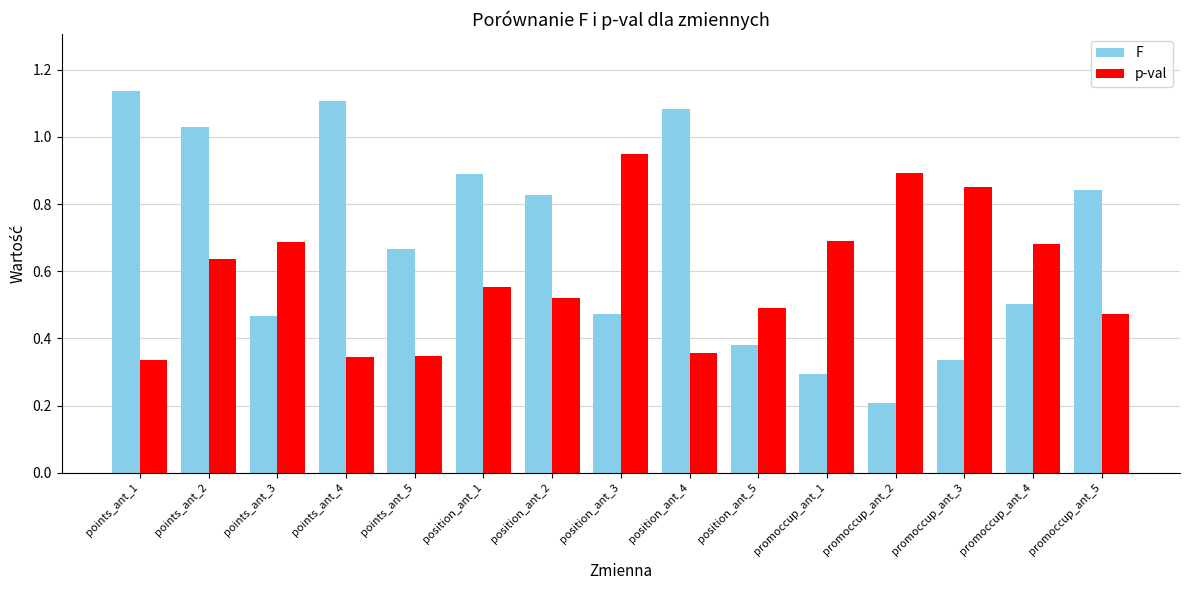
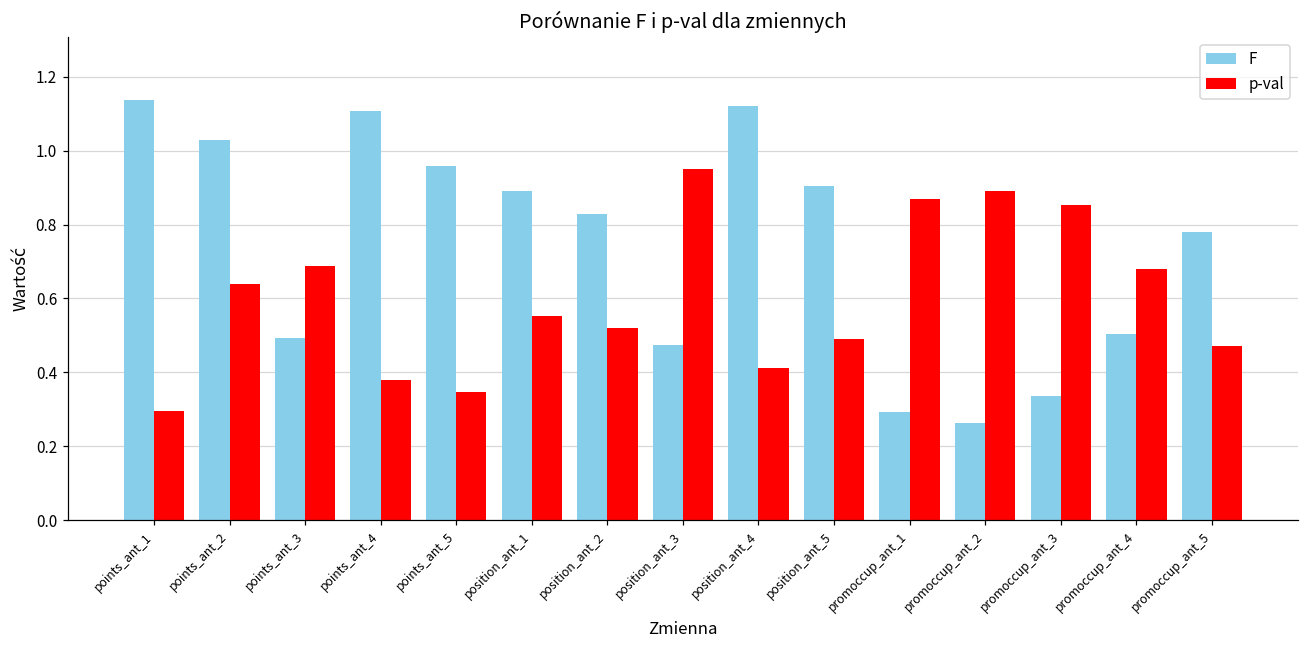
  {
    "F": {
      "points_ant_1": 1.14,
      "points_ant_2": 1.03,
-     "points_ant_3": 0.47,
+     "points_ant_3": 0.49,
      "points_ant_4": 1.11,
-     "points_ant_5": 0.67,
+     "points_ant_5": 0.96,
      "position_ant_1": 0.89,
      "position_ant_2": 0.83,
      "position_ant_3": 0.47,
-     "position_ant_4": 1.08,
-     "position_ant_5": 0.38,
+     "position_ant_4": 1.12,
+     "position_ant_5": 0.90,
      "promoccup_ant_1": 0.29,
-     "promoccup_ant_2": 0.21,
+     "promoccup_ant_2": 0.26,
      "promoccup_ant_3": 0.34,
      "promoccup_ant_4": 0.50,
-     "promoccup_ant_5": 0.84
+     "promoccup_ant_5": 0.78
    },
    "p-val": {
-     "points_ant_1": 0.34,
+     "points_ant_1": 0.30,
      "points_ant_2": 0.64,
      "points_ant_3": 0.69,
-     "points_ant_4": 0.35,
+     "points_ant_4": 0.38,
      "points_ant_5": 0.35,
      "position_ant_1": 0.55,
      "position_ant_2": 0.52,
      "position_ant_3": 0.95,
-     "position_ant_4": 0.36,
+     "position_ant_4": 0.41,
      "position_ant_5": 0.49,
-     "promoccup_ant_1": 0.69,
+     "promoccup_ant_1": 0.87,
      "promoccup_ant_2": 0.89,
      "promoccup_ant_3": 0.85,
      "promoccup_ant_4": 0.68,
      "promoccup_ant_5": 0.47
    }
  }
